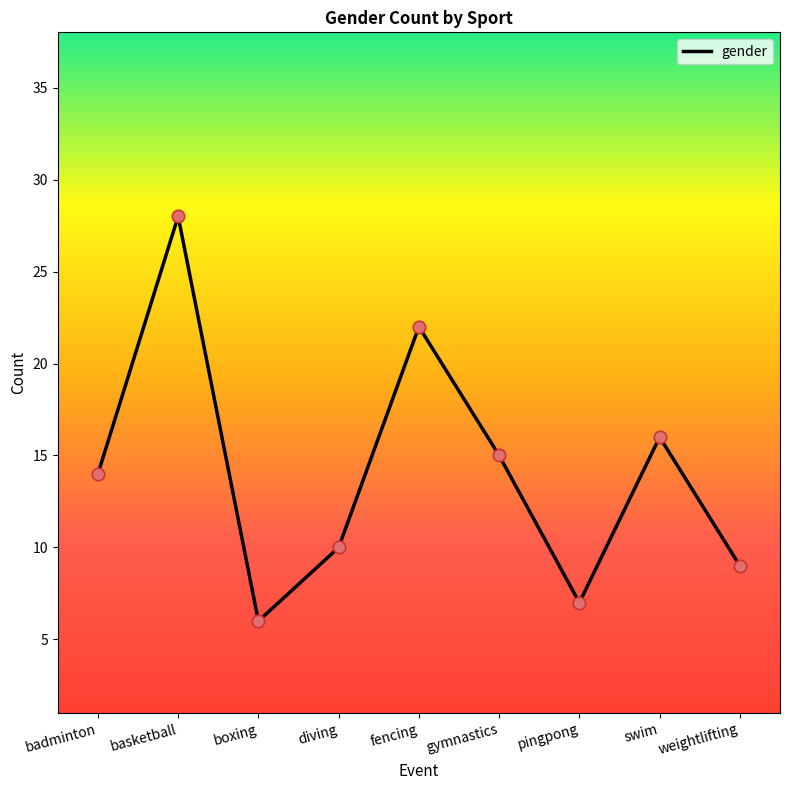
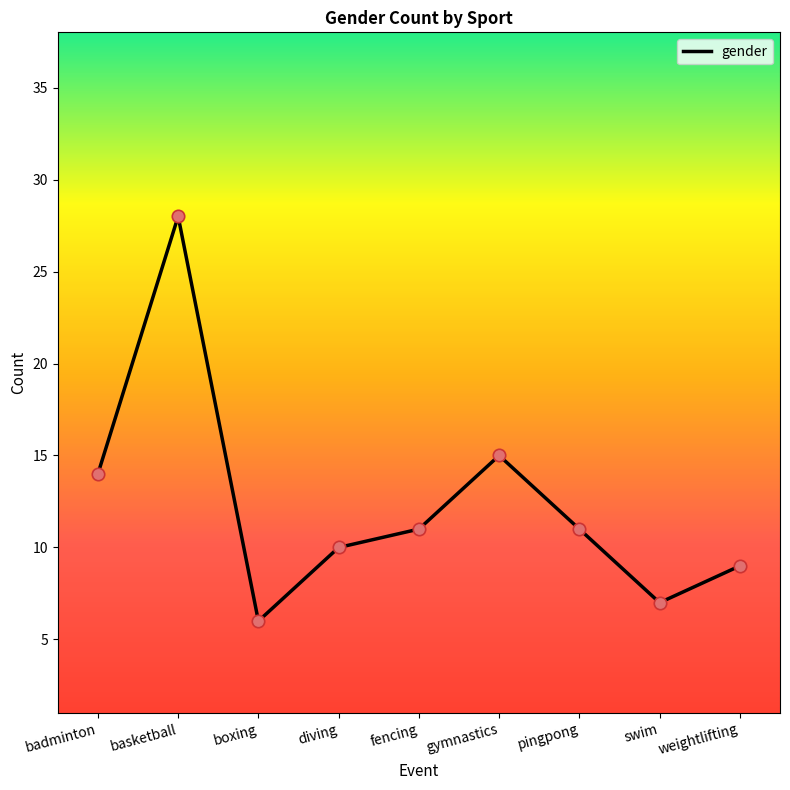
  {
    "badminton": 14,
    "basketball": 28,
    "boxing": 6,
    "diving": 10,
-   "fencing": 22,
+   "fencing": 11,
    "gymnastics": 15,
-   "pingpong": 7,
-   "swim": 16,
+   "pingpong": 11,
+   "swim": 7,
    "weightlifting": 9
  }
